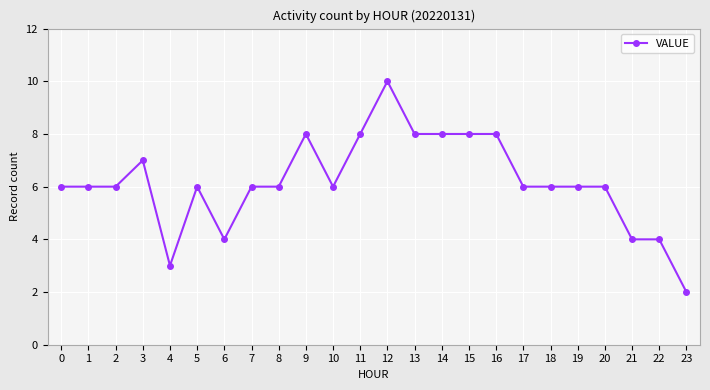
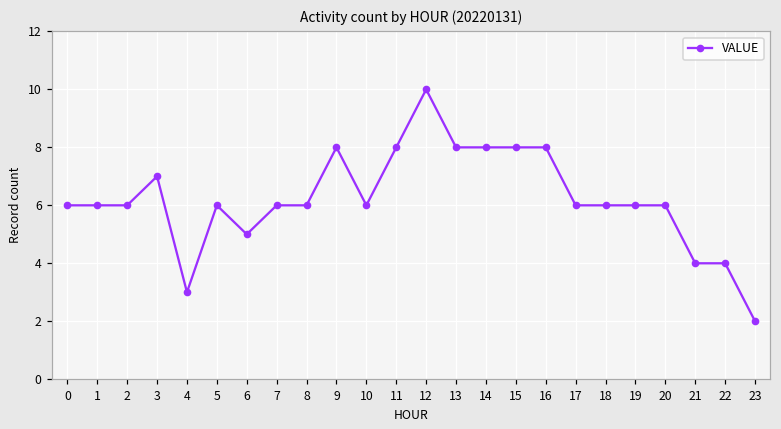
  {
    "0": 6,
    "1": 6,
    "2": 6,
    "3": 7,
    "4": 3,
    "5": 6,
-   "6": 4,
+   "6": 5,
    "7": 6,
    "8": 6,
    "9": 8,
    "10": 6,
    "11": 8,
    "12": 10,
    "13": 8,
    "14": 8,
    "15": 8,
    "16": 8,
    "17": 6,
    "18": 6,
    "19": 6,
    "20": 6,
    "21": 4,
    "22": 4,
    "23": 2
  }
